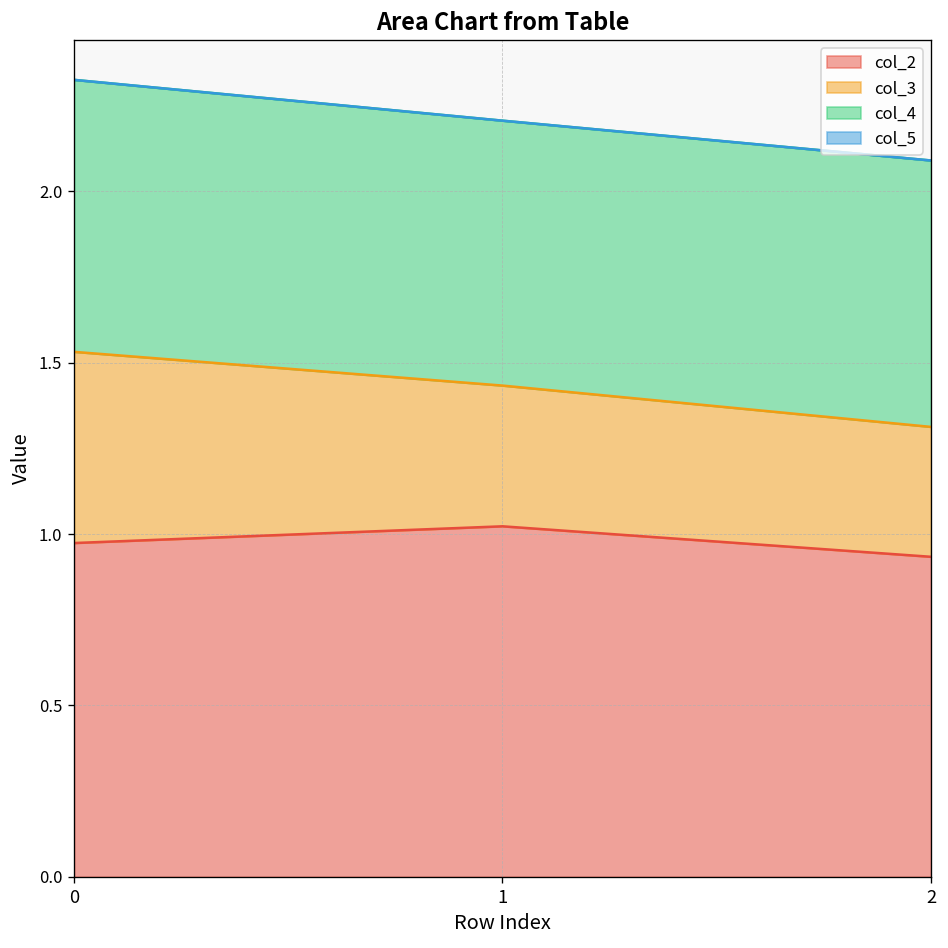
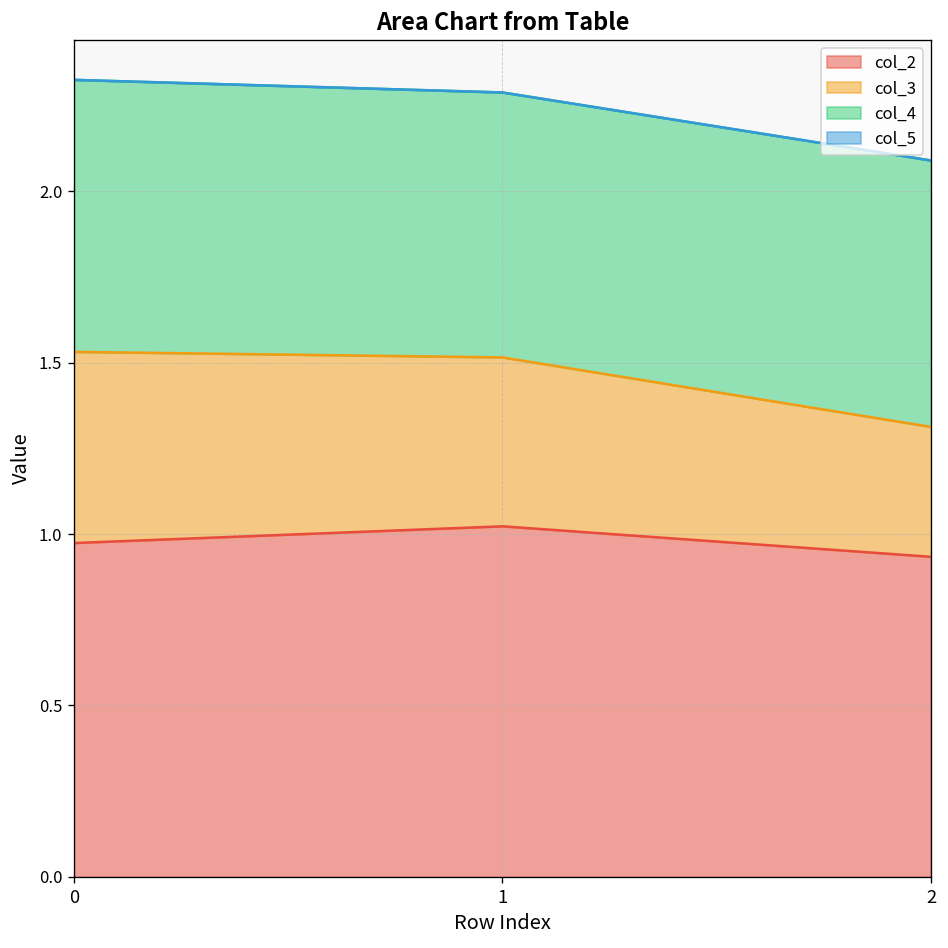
  {
    "col_2": {
      "0": 0.97,
      "1": 1.02,
      "2": 0.93
    },
    "col_3": {
      "0": 0.56,
-     "1": 0.41,
+     "1": 0.49,
      "2": 0.38
    }
  }
